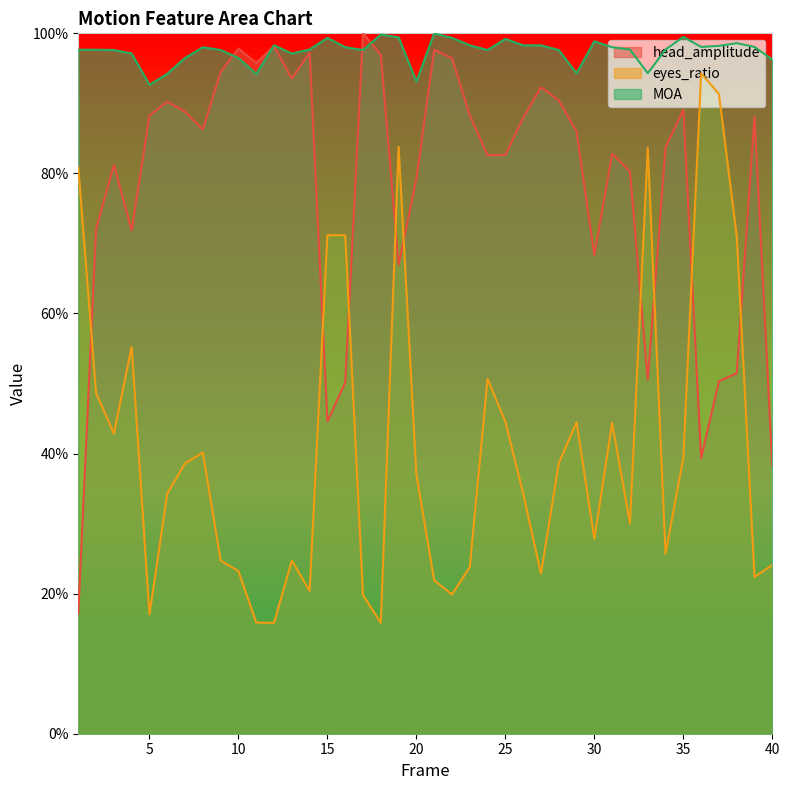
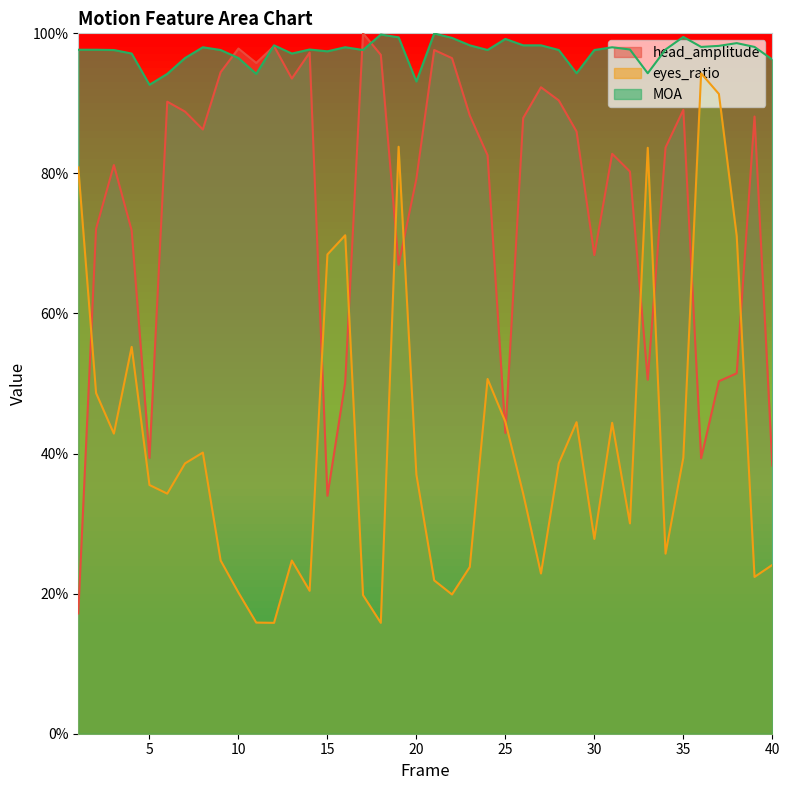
  {
    "head_amplitude": {
-     "5": "88%",
+     "5": "39%",
      "10": "98%",
-     "15": "45%",
+     "15": "34%",
      "20": "79%",
-     "25": "83%",
+     "25": "43%",
      "30": "68%",
      "35": "89%",
      "40": "38%"
    },
    "eyes_ratio": {
-     "5": "17%",
-     "10": "23%",
-     "15": "71%",
+     "5": "36%",
+     "10": "20%",
+     "15": "68%",
      "20": "37%",
      "25": "45%",
      "30": "28%",
      "35": "39%",
      "40": "24%"
    },
    "MOA": {
      "5": "93%",
      "10": "96%",
-     "15": "99%",
+     "15": "97%",
      "20": "93%",
      "25": "99%",
-     "30": "99%",
+     "30": "98%",
      "35": "99%",
      "40": "96%"
    }
  }
